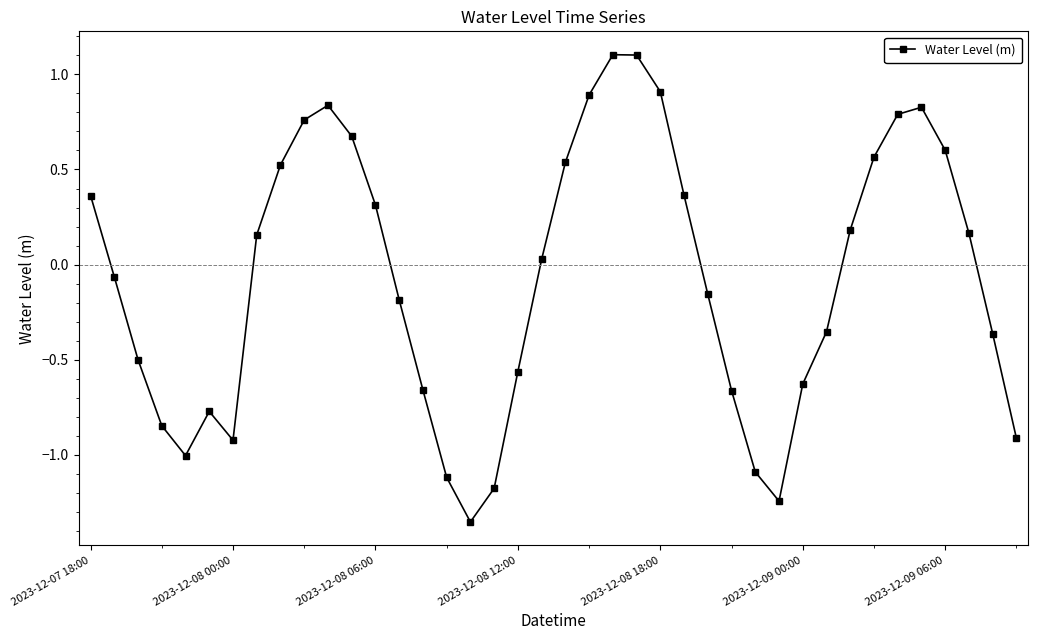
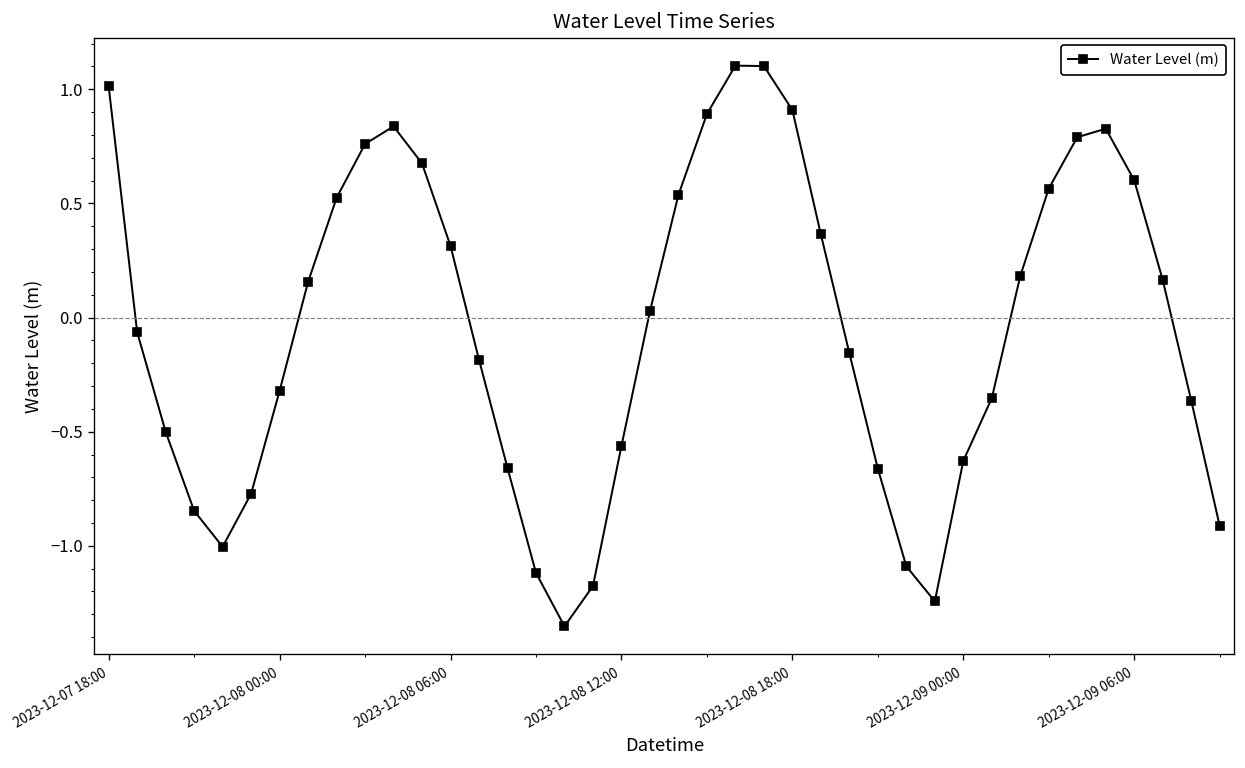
  {
-   "2023-12-07 18:00": 0.36,
-   "2023-12-08 00:00": -0.92,
+   "2023-12-07 18:00": 1.01,
+   "2023-12-08 00:00": -0.32,
    "2023-12-08 06:00": 0.31,
    "2023-12-08 12:00": -0.56,
    "2023-12-08 18:00": 0.91,
    "2023-12-09 00:00": -0.63,
    "2023-12-09 06:00": 0.60
  }
